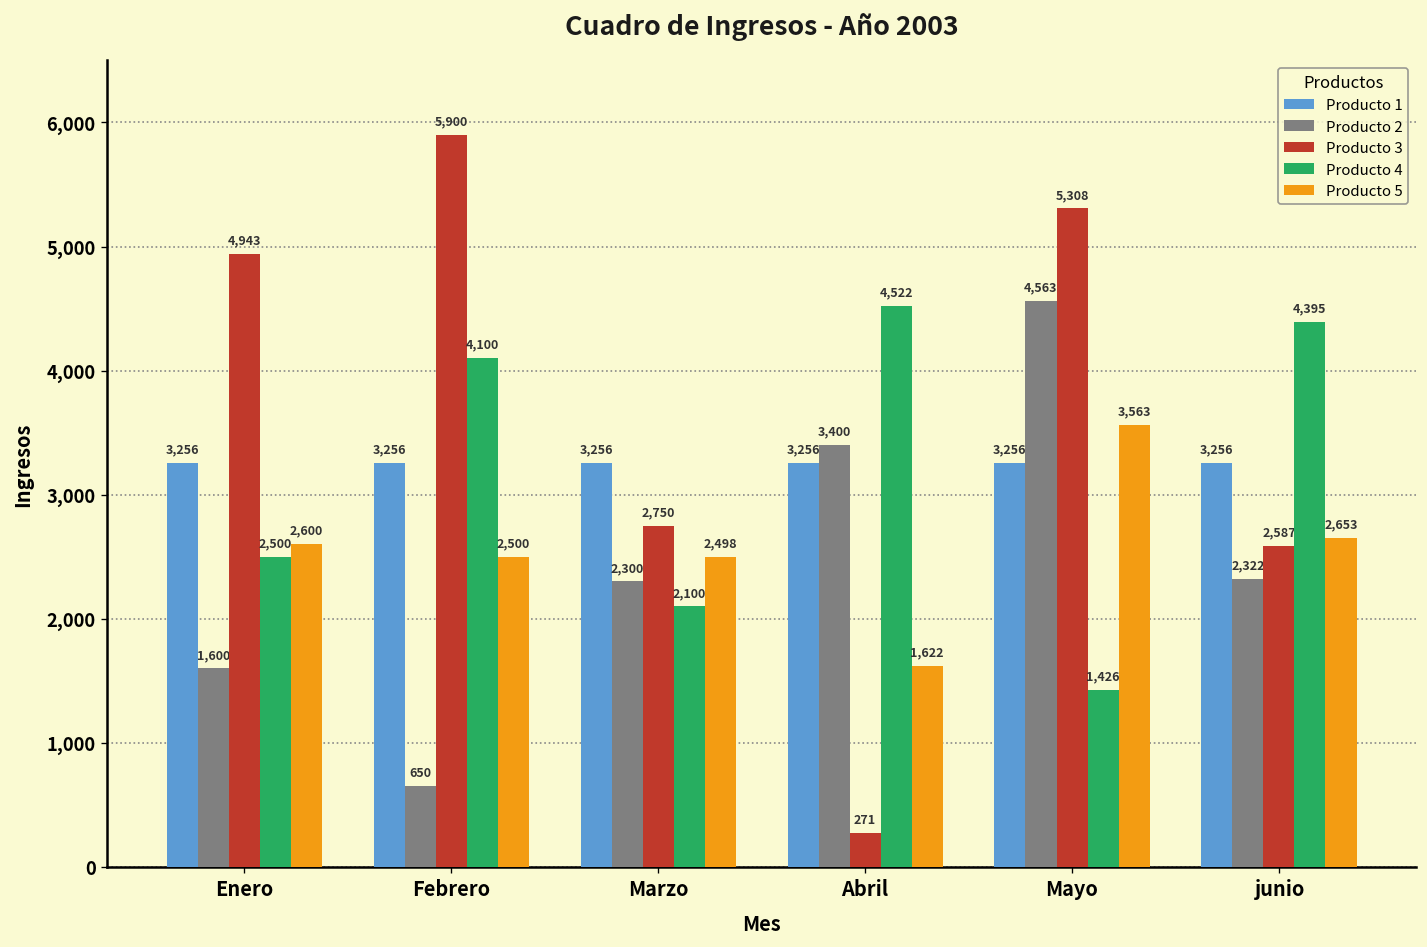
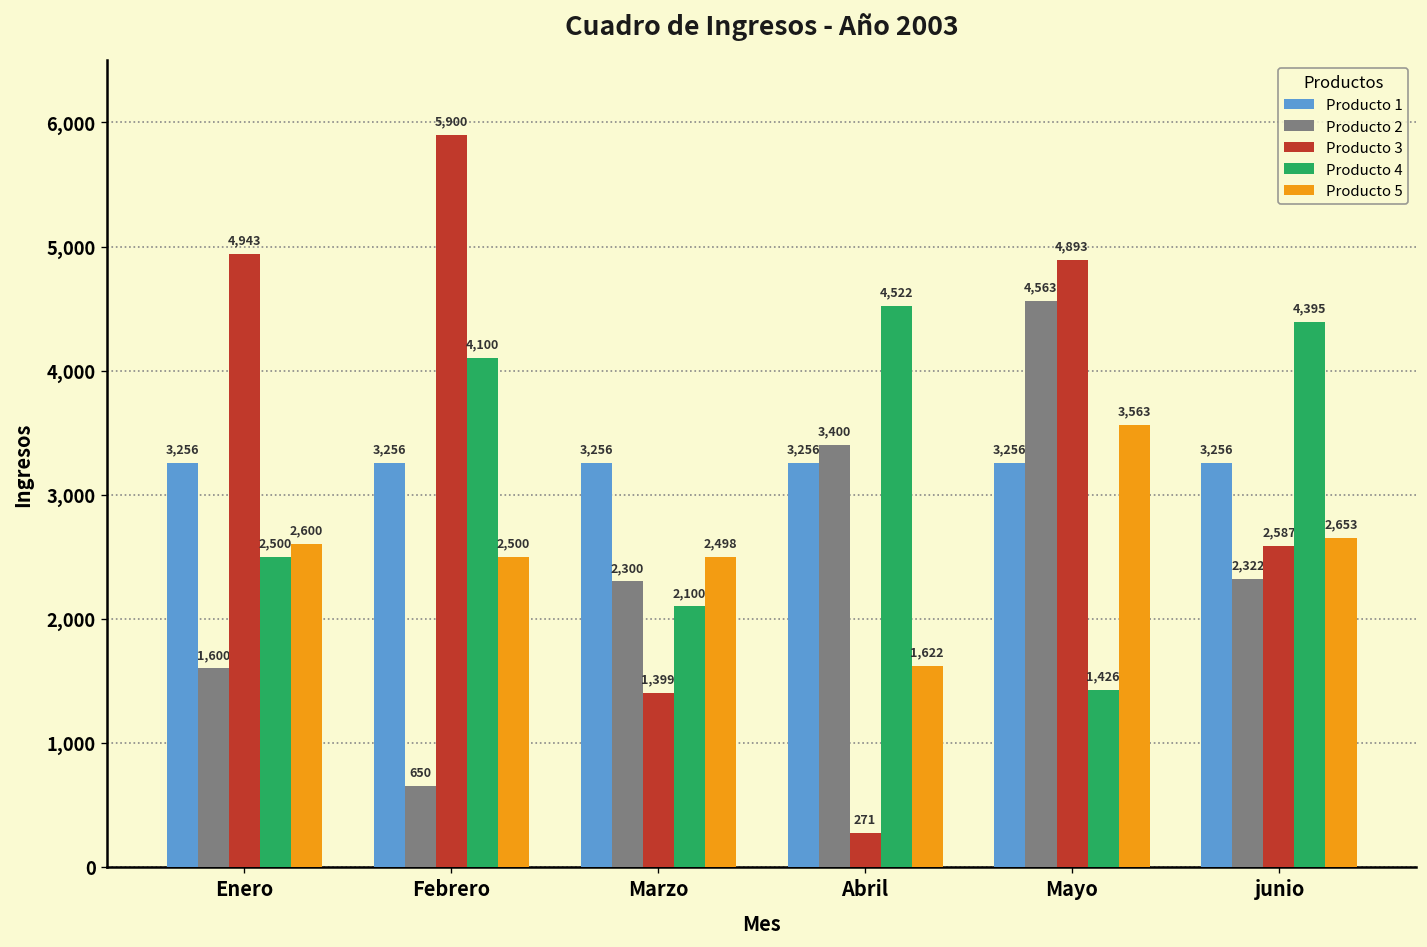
  {
    "Producto 1": {
      "Enero": "3,256",
      "Febrero": "3,256",
      "Marzo": "3,256",
      "Abril": "3,256",
      "Mayo": "3,256",
      "junio": "3,256"
    },
    "Producto 2": {
      "Enero": "1,600",
      "Febrero": "650",
      "Marzo": "2,300",
      "Abril": "3,400",
      "Mayo": "4,563",
      "junio": "2,322"
    },
    "Producto 3": {
      "Enero": "4,943",
      "Febrero": "5,900",
-     "Marzo": "2,750",
+     "Marzo": "1,399",
      "Abril": "271",
-     "Mayo": "5,308",
+     "Mayo": "4,893",
      "junio": "2,587"
    },
    "Producto 4": {
      "Enero": "2,500",
      "Febrero": "4,100",
      "Marzo": "2,100",
      "Abril": "4,522",
      "Mayo": "1,426",
      "junio": "4,395"
    },
    "Producto 5": {
      "Enero": "2,600",
      "Febrero": "2,500",
      "Marzo": "2,498",
      "Abril": "1,622",
      "Mayo": "3,563",
      "junio": "2,653"
    }
  }
